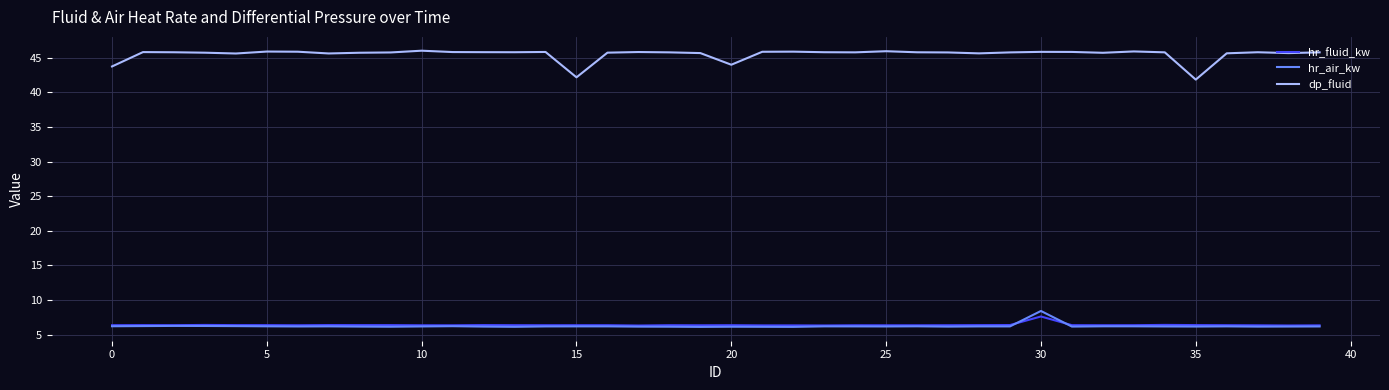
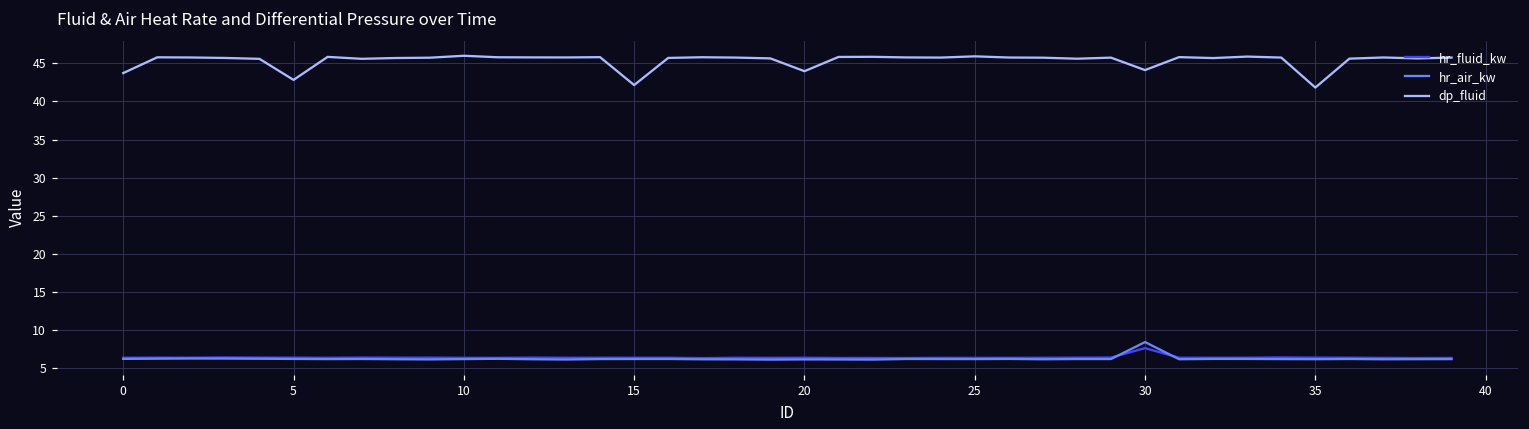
  {
    "hr_fluid_kw": {
      "30": 8
    },
    "hr_air_kw": {
      "30": 8
    },
    "dp_fluid": {
      "0": 44,
-     "5": 46,
+     "5": 43,
      "10": 46,
      "15": 42,
      "20": 44,
      "25": 46,
-     "30": 46,
+     "30": 44,
      "35": 42
    }
  }
